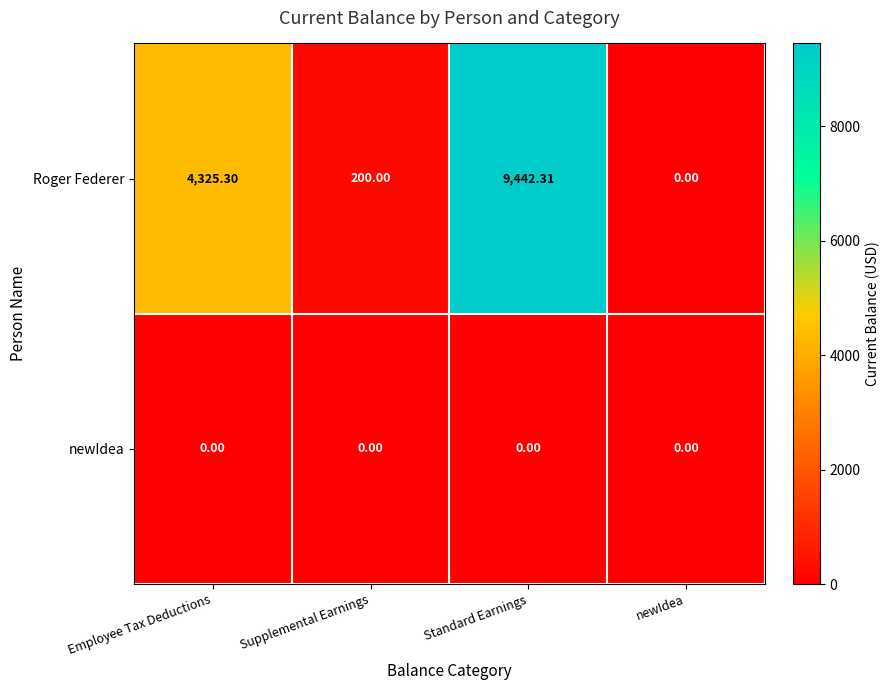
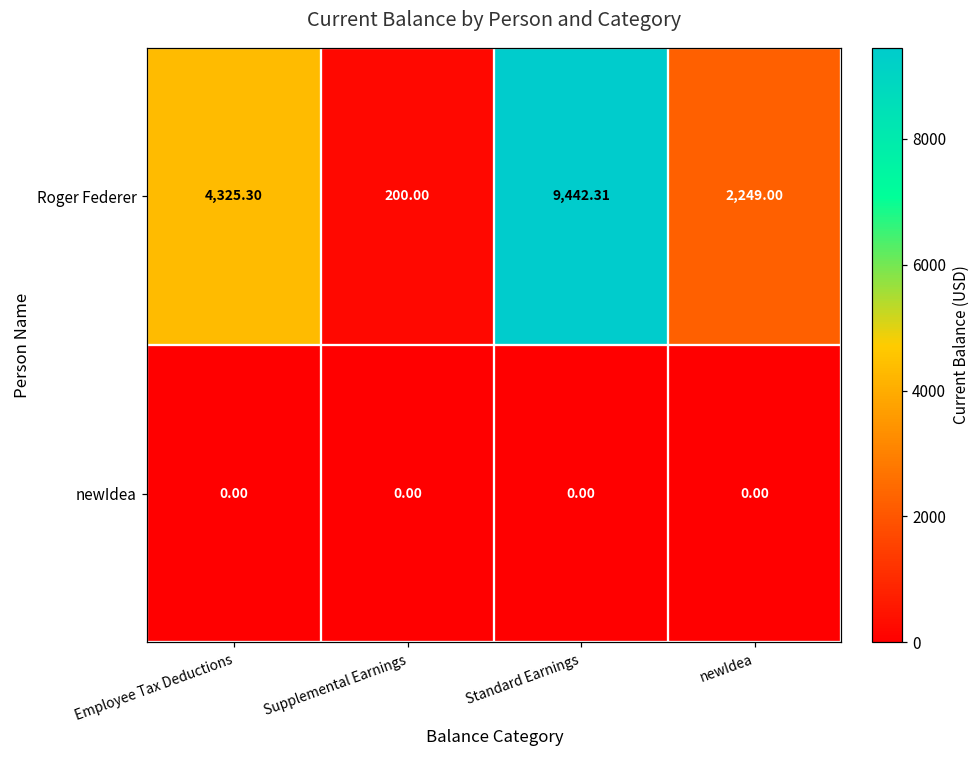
  {
    "Roger Federer": {
      "Employee Tax Deductions": "4,325.30",
      "Supplemental Earnings": "200.00",
      "Standard Earnings": "9,442.31",
-     "newIdea": "0.00"
+     "newIdea": "2,249.00"
    },
    "newIdea": {
      "Employee Tax Deductions": "0.00",
      "Supplemental Earnings": "0.00",
      "Standard Earnings": "0.00",
      "newIdea": "0.00"
    }
  }
